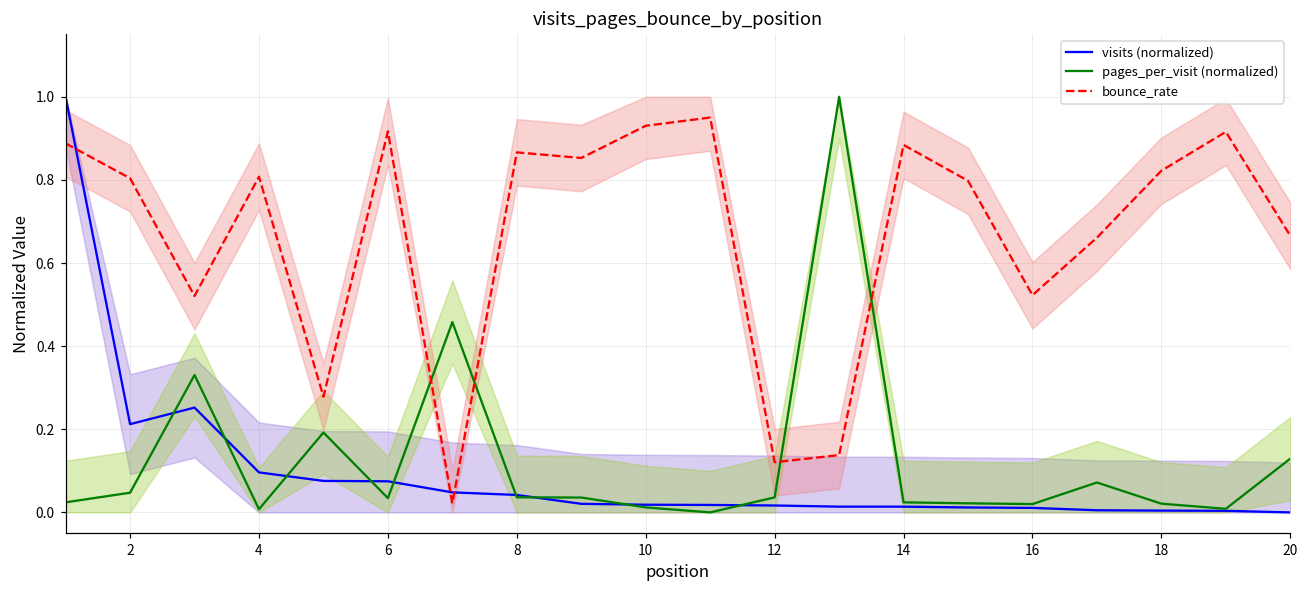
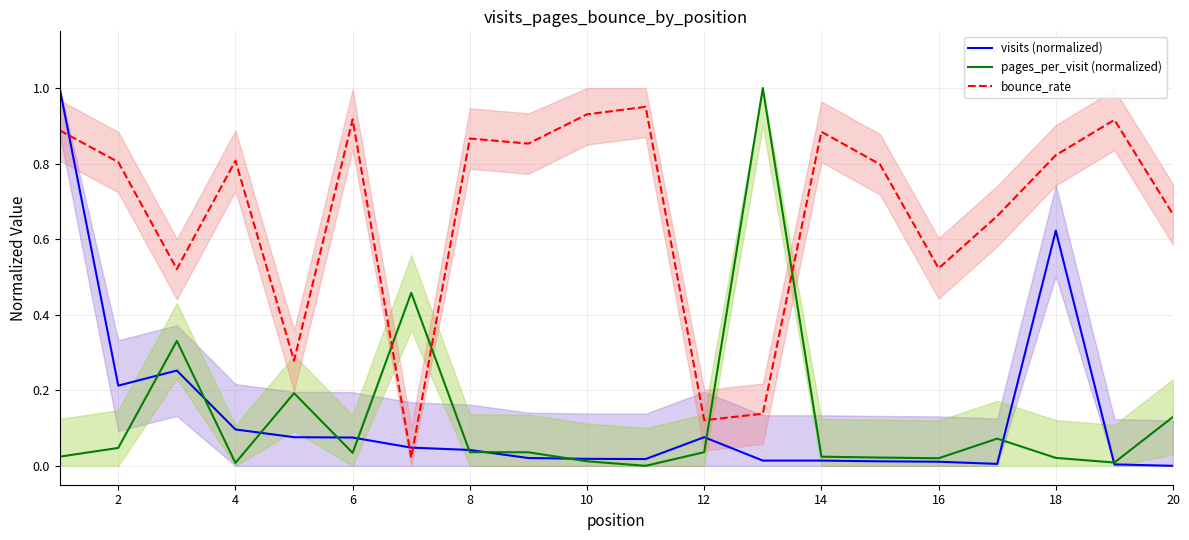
  {
    "visits (normalized)": {
      "2": 0.21,
      "4": 0.10,
      "6": 0.07,
-     "12": 0.02,
+     "12": 0.08,
      "14": 0.01,
      "16": 0.01,
-     "18": 0.00,
+     "18": 0.62,
      "20": 0.00
    },
    "pages_per_visit (normalized)": {
      "2": 0.05,
      "4": 0.01,
      "6": 0.03,
      "12": 0.04,
      "14": 0.02,
      "16": 0.02,
      "18": 0.02,
      "20": 0.13
    },
    "bounce_rate": {
      "2": 0.80,
      "4": 0.81,
      "6": 0.92,
      "8": 0.87,
      "10": 0.93,
      "12": 0.12,
      "14": 0.88,
      "16": 0.52,
      "18": 0.82,
      "20": 0.67
    }
  }
